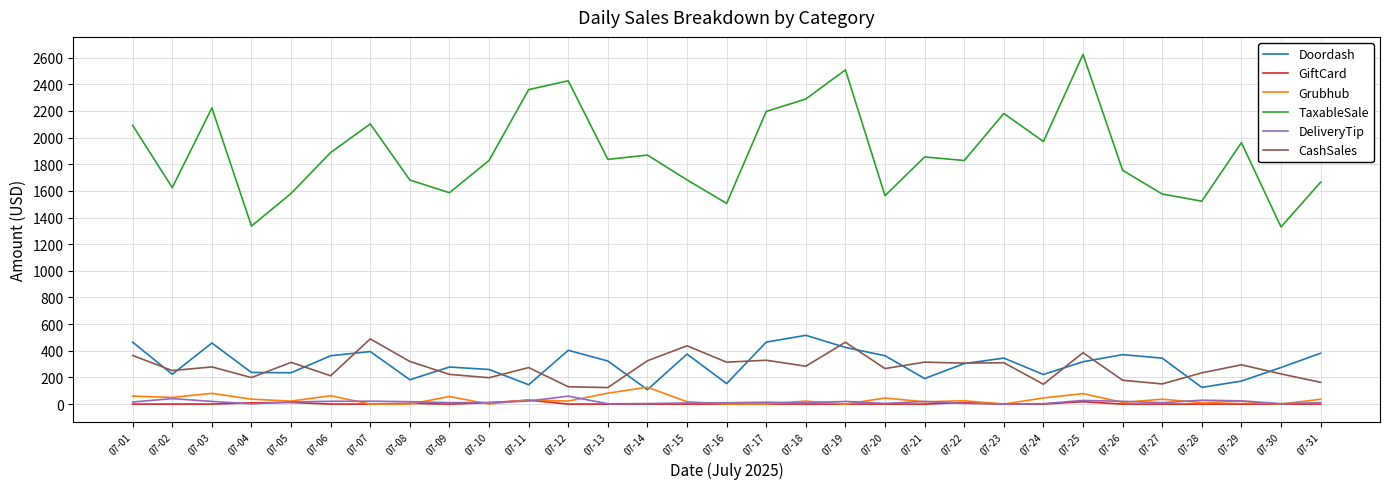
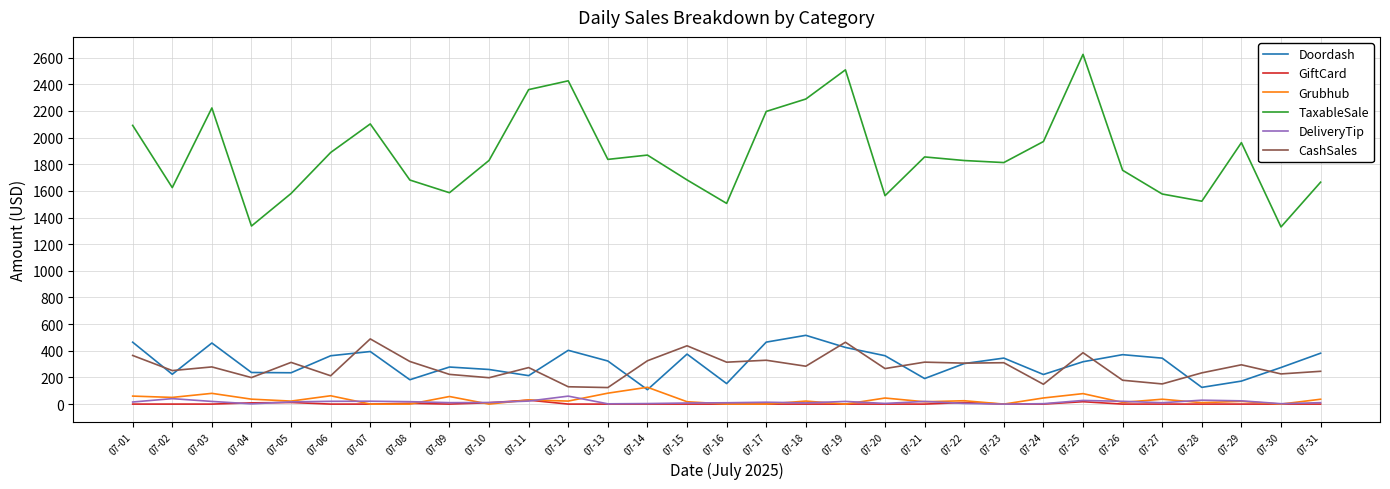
  {
    "Doordash": {
      "07-01": 460,
      "07-02": 220,
      "07-03": 460,
      "07-04": 240,
      "07-05": 240,
      "07-06": 360,
      "07-07": 390,
      "07-08": 180,
      "07-09": 280,
      "07-10": 260,
-     "07-11": 150,
+     "07-11": 210,
      "07-12": 400,
      "07-13": 320,
      "07-15": 380,
      "07-16": 150,
      "07-17": 470,
      "07-18": 520,
      "07-19": 430,
      "07-20": 360,
      "07-21": 190,
      "07-23": 350,
      "07-24": 220,
      "07-25": 320,
      "07-26": 370,
      "07-27": 340,
      "07-28": 130,
      "07-29": 170,
      "07-30": 270,
      "07-31": 380
    },
    "GiftCard": {
      "07-02": 0,
      "07-03": 0,
      "07-06": 0,
      "07-12": 0,
      "07-29": 0
    },
    "Grubhub": {
      "07-01": 60,
      "07-03": 80,
      "07-04": 40,
      "07-06": 60,
      "07-09": 60,
      "07-12": 20,
      "07-13": 80,
      "07-20": 50,
      "07-24": 50,
      "07-25": 80,
      "07-27": 40,
      "07-31": 40
    },
    "TaxableSale": {
      "07-01": 2090,
      "07-02": 1620,
      "07-03": 2220,
      "07-04": 1340,
      "07-05": 1580,
      "07-06": 1890,
      "07-07": 2100,
      "07-08": 1680,
      "07-09": 1590,
      "07-10": 1830,
      "07-11": 2360,
      "07-12": 2430,
      "07-13": 1840,
      "07-14": 1870,
      "07-15": 1680,
      "07-16": 1510,
      "07-17": 2200,
      "07-18": 2290,
      "07-19": 2510,
      "07-20": 1560,
      "07-21": 1850,
      "07-22": 1830,
-     "07-23": 2180,
+     "07-23": 1810,
      "07-24": 1970,
      "07-25": 2620,
      "07-26": 1750,
      "07-27": 1580,
      "07-28": 1520,
      "07-29": 1960,
      "07-30": 1330,
      "07-31": 1670
    },
    "DeliveryTip": {
      "07-03": 20,
      "07-06": 20,
      "07-07": 20,
      "07-12": 60,
      "07-19": 20
    },
    "CashSales": {
      "07-01": 360,
      "07-02": 250,
      "07-03": 280,
      "07-04": 200,
      "07-05": 310,
      "07-06": 210,
      "07-07": 490,
      "07-08": 320,
      "07-09": 220,
      "07-10": 200,
      "07-11": 270,
      "07-12": 130,
      "07-13": 120,
      "07-14": 330,
      "07-15": 440,
      "07-16": 310,
      "07-17": 330,
      "07-18": 280,
      "07-19": 460,
      "07-20": 270,
      "07-21": 310,
      "07-23": 310,
      "07-24": 150,
      "07-25": 390,
      "07-26": 180,
      "07-27": 150,
      "07-28": 230,
      "07-29": 290,
      "07-30": 230,
-     "07-31": 160
+     "07-31": 250
    }
  }
